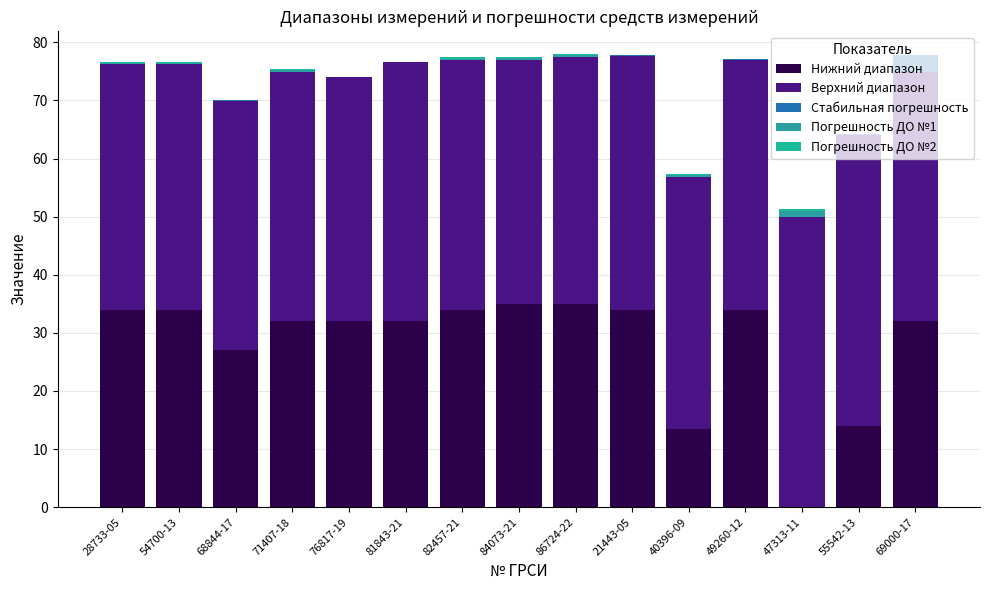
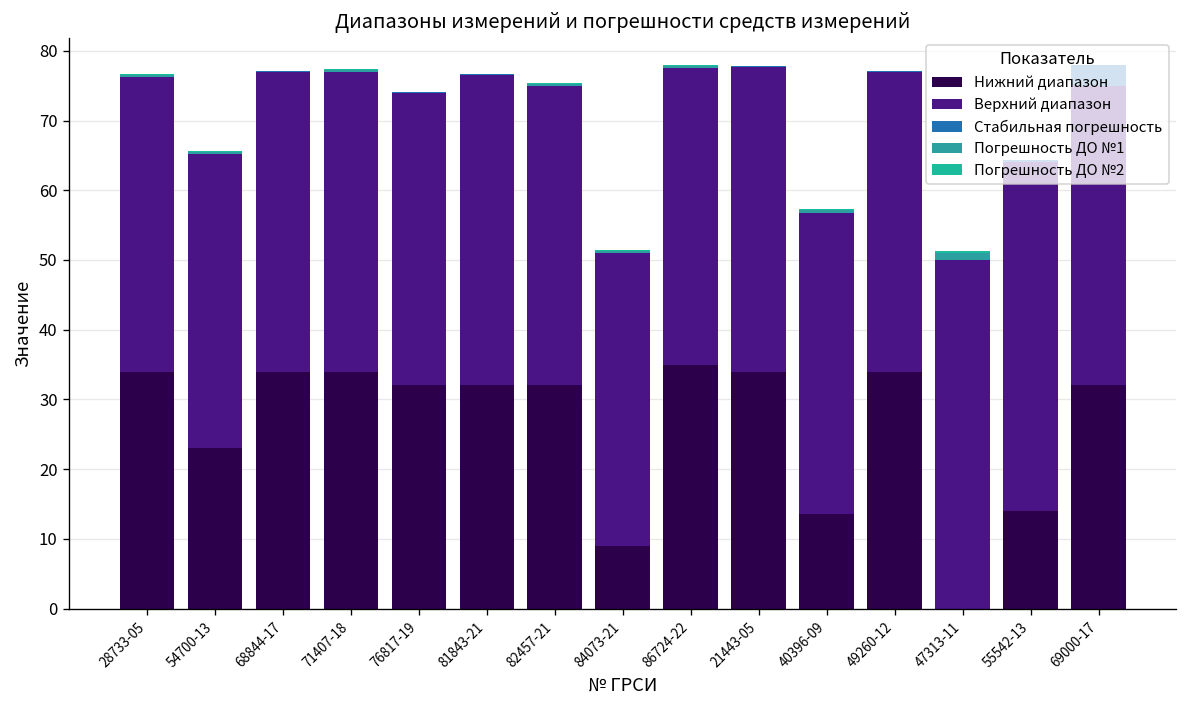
  {
    "Нижний диапазон": {
      "28733-05": 34,
-     "54700-13": 34,
-     "68844-17": 27,
-     "71407-18": 32,
+     "54700-13": 23,
+     "68844-17": 34,
+     "71407-18": 34,
      "76817-19": 32,
      "81843-21": 32,
-     "82457-21": 34,
-     "84073-21": 35,
+     "82457-21": 32,
+     "84073-21": 9,
      "86724-22": 35,
      "21443-05": 34,
      "40396-09": 14,
      "49260-12": 34,
      "47313-11": 0,
      "55542-13": 14,
      "69000-17": 32
    },
    "Верхний диапазон": {
      "28733-05": 42,
      "54700-13": 42,
      "68844-17": 43,
      "71407-18": 43,
      "76817-19": 42,
      "81843-21": 45,
      "82457-21": 43,
      "84073-21": 42,
      "86724-22": 43,
      "21443-05": 44,
      "40396-09": 43,
      "49260-12": 43,
      "47313-11": 50
    }
  }
